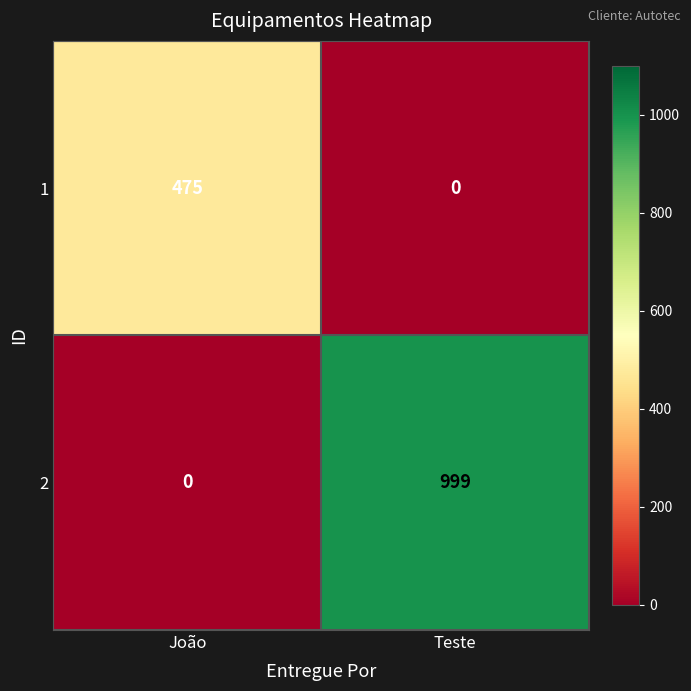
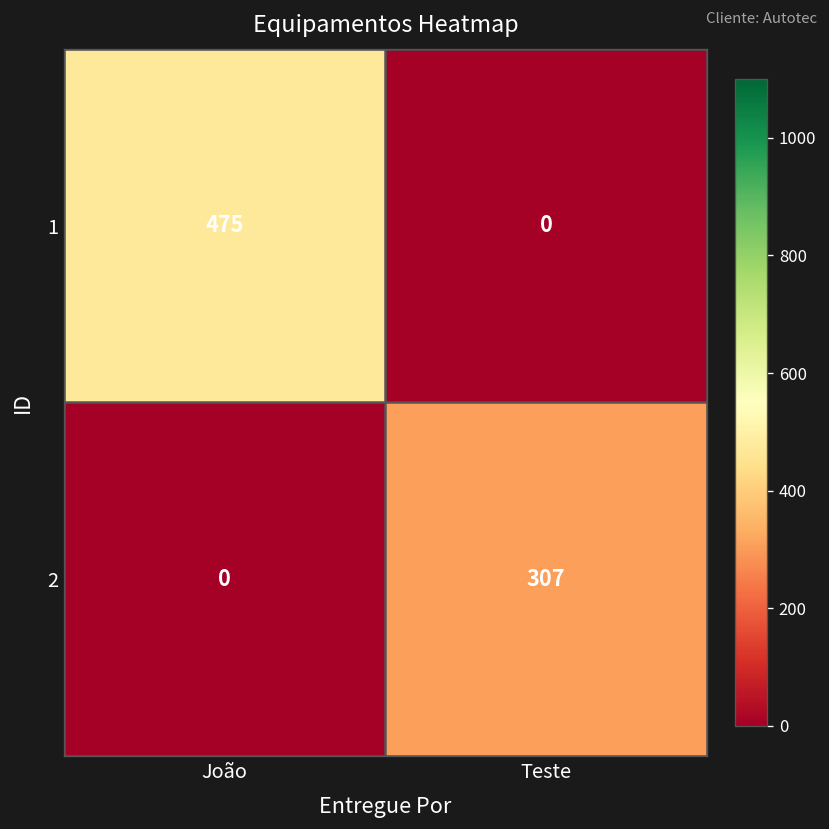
  {
    "1": {
      "João": 475,
      "Teste": 0
    },
    "2": {
      "João": 0,
-     "Teste": 999
+     "Teste": 307
    }
  }
